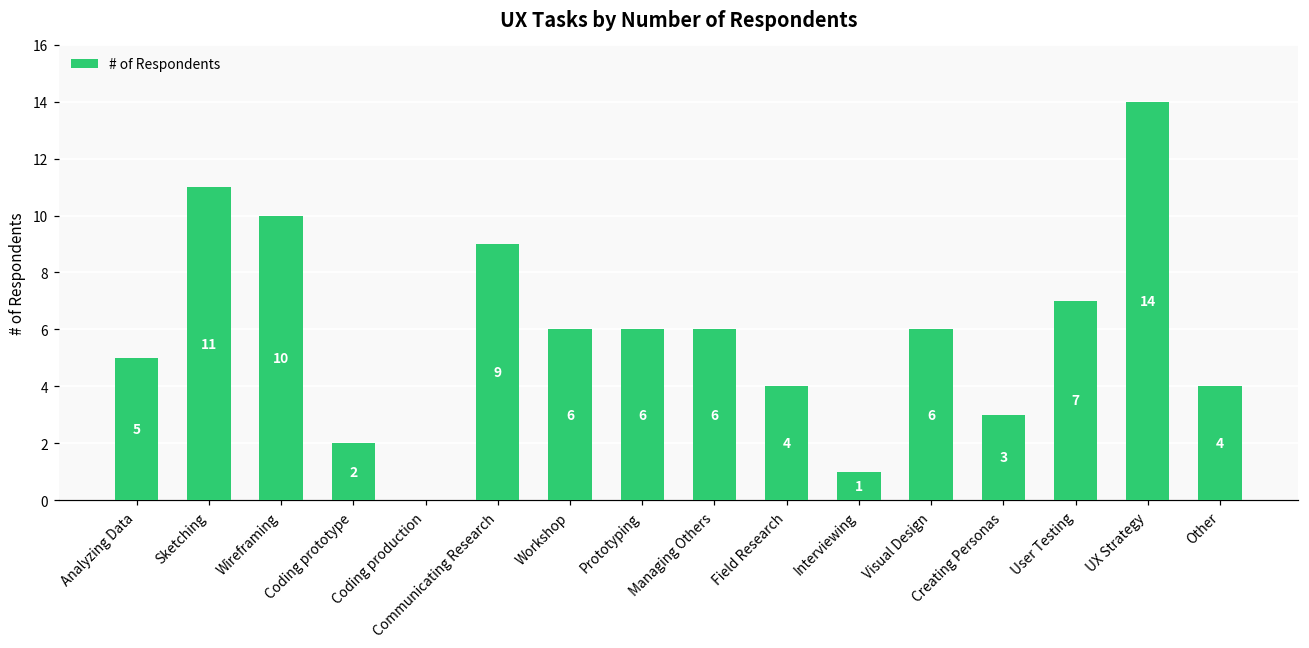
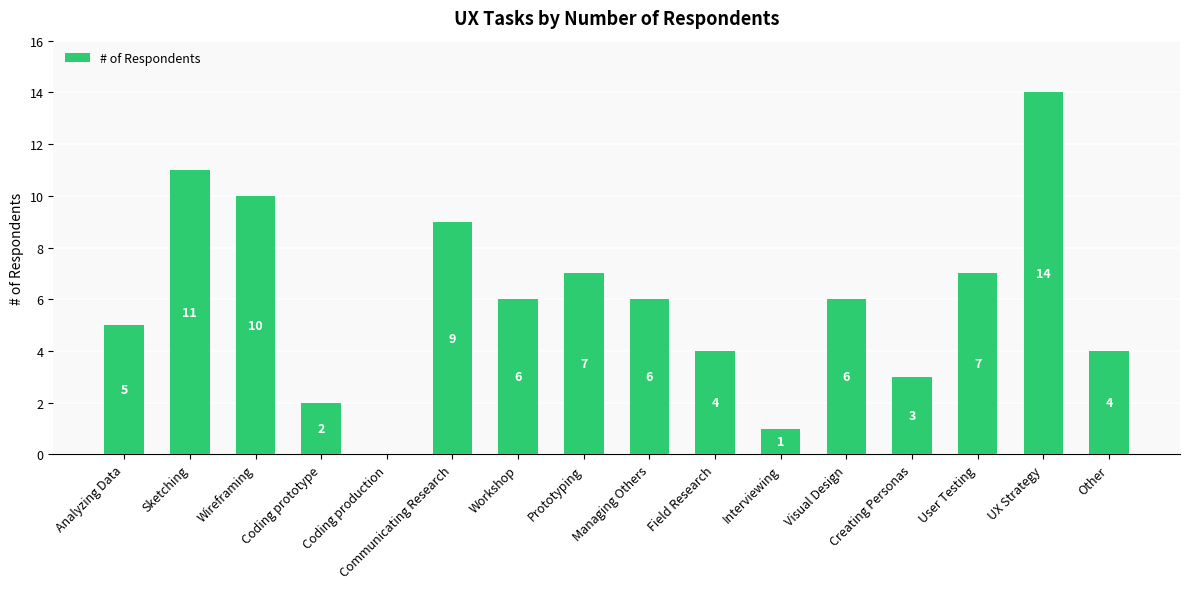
  {
    "Analyzing Data": 5,
    "Sketching": 11,
    "Wireframing": 10,
    "Coding prototype": 2,
    "Communicating Research": 9,
    "Workshop": 6,
-   "Prototyping": 6,
+   "Prototyping": 7,
    "Managing Others": 6,
    "Field Research": 4,
    "Interviewing": 1,
    "Visual Design": 6,
    "Creating Personas": 3,
    "User Testing": 7,
    "UX Strategy": 14,
    "Other": 4
  }
